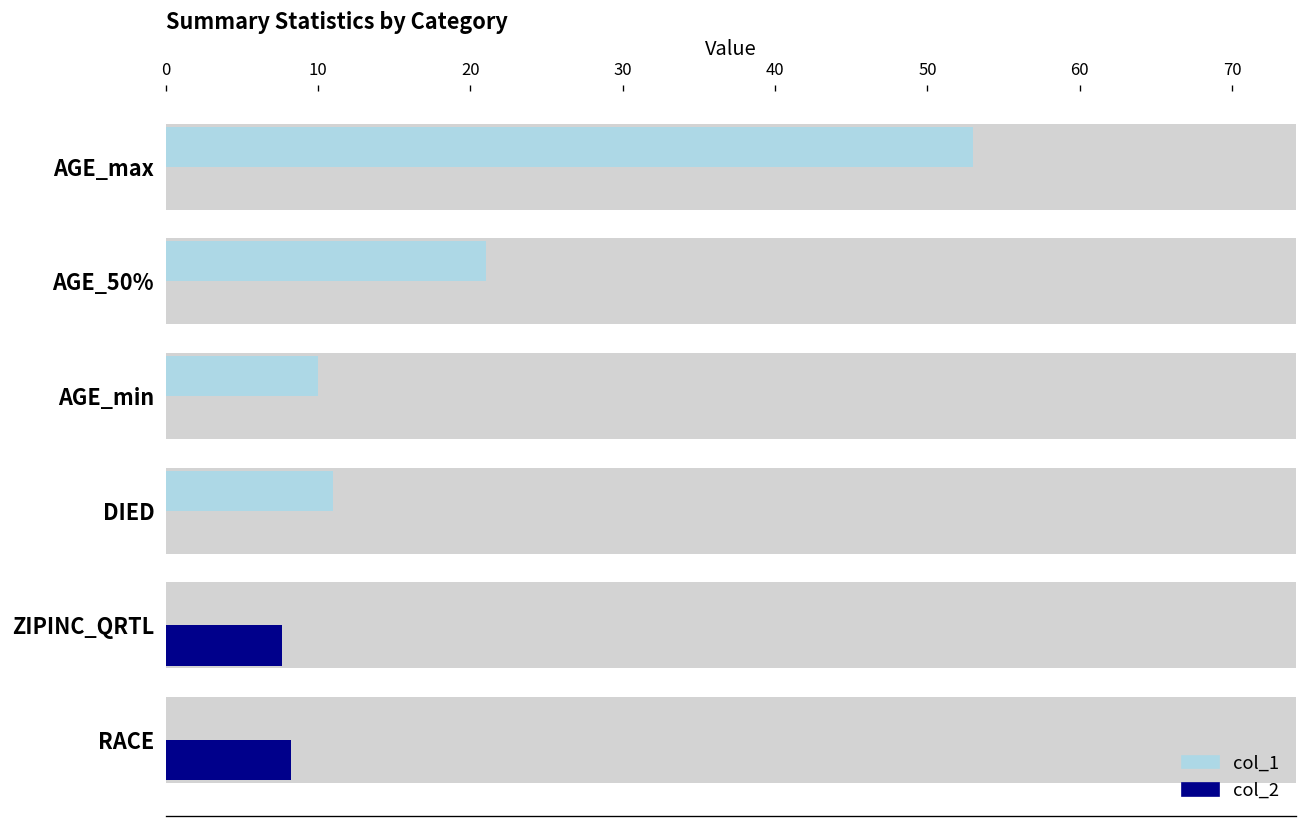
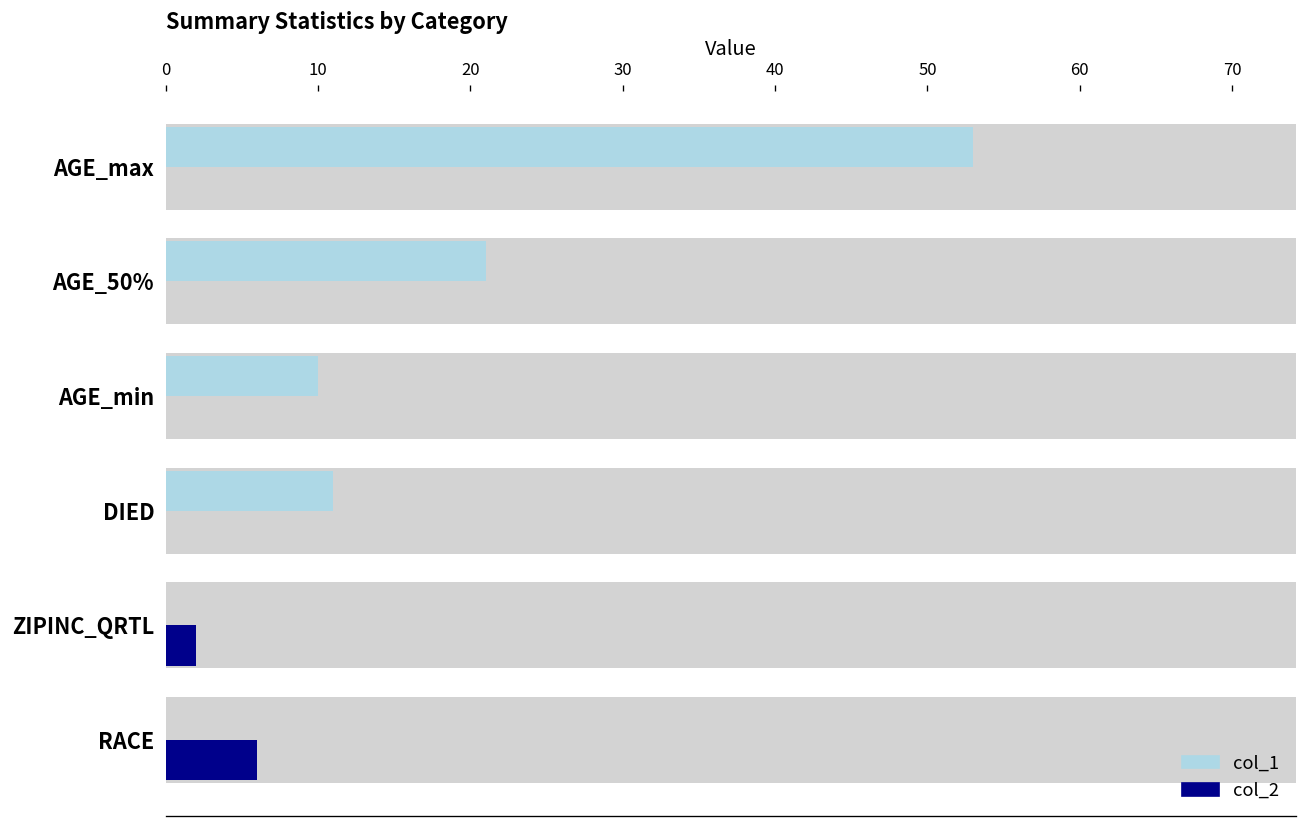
  {
    "col_2": {
      "AGE_max": 0.0,
      "AGE_50%": 0.0,
      "AGE_min": 0.0,
      "DIED": 0.0,
-     "ZIPINC_QRTL": 7.6,
-     "RACE": 8.2
+     "ZIPINC_QRTL": 2.0,
+     "RACE": 6.0
    }
  }
